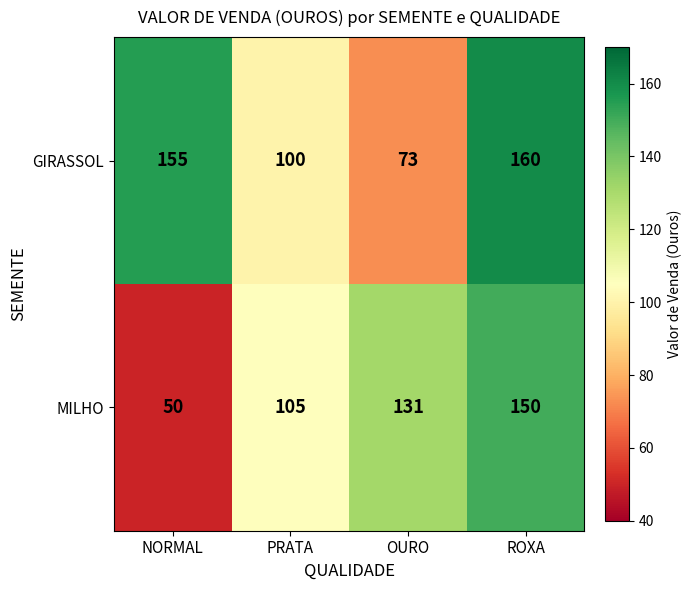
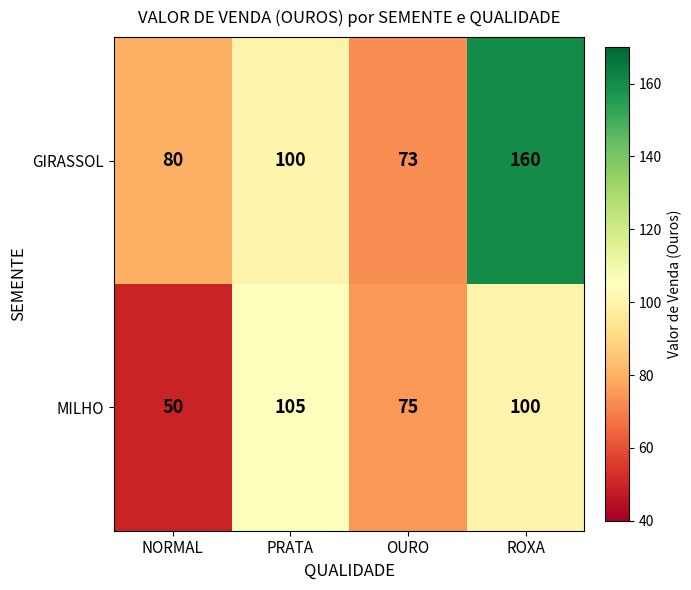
  {
    "GIRASSOL": {
-     "NORMAL": 155,
+     "NORMAL": 80,
      "PRATA": 100,
      "OURO": 73,
      "ROXA": 160
    },
    "MILHO": {
      "NORMAL": 50,
      "PRATA": 105,
-     "OURO": 131,
-     "ROXA": 150
+     "OURO": 75,
+     "ROXA": 100
    }
  }
